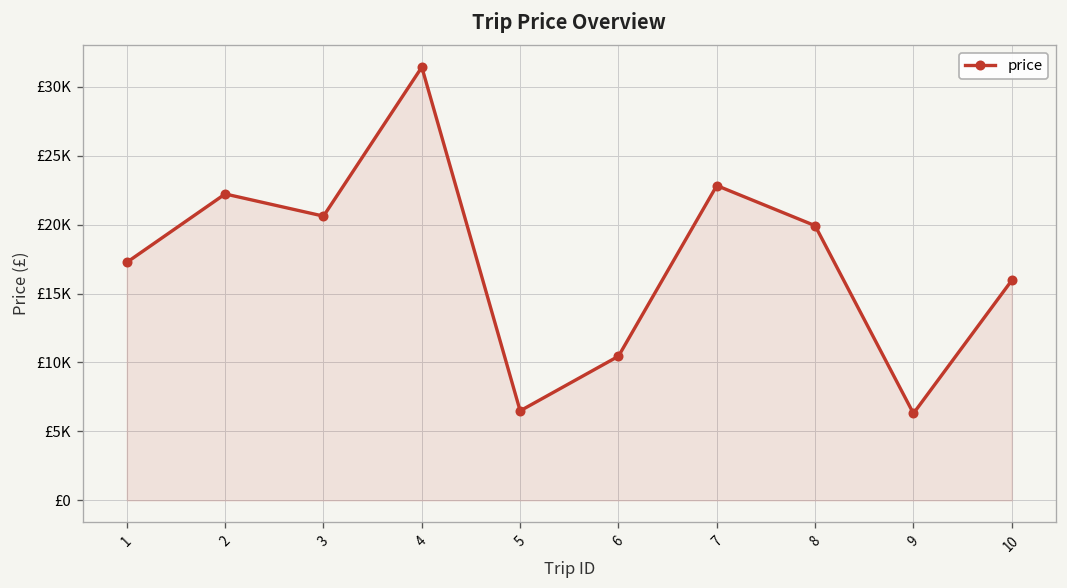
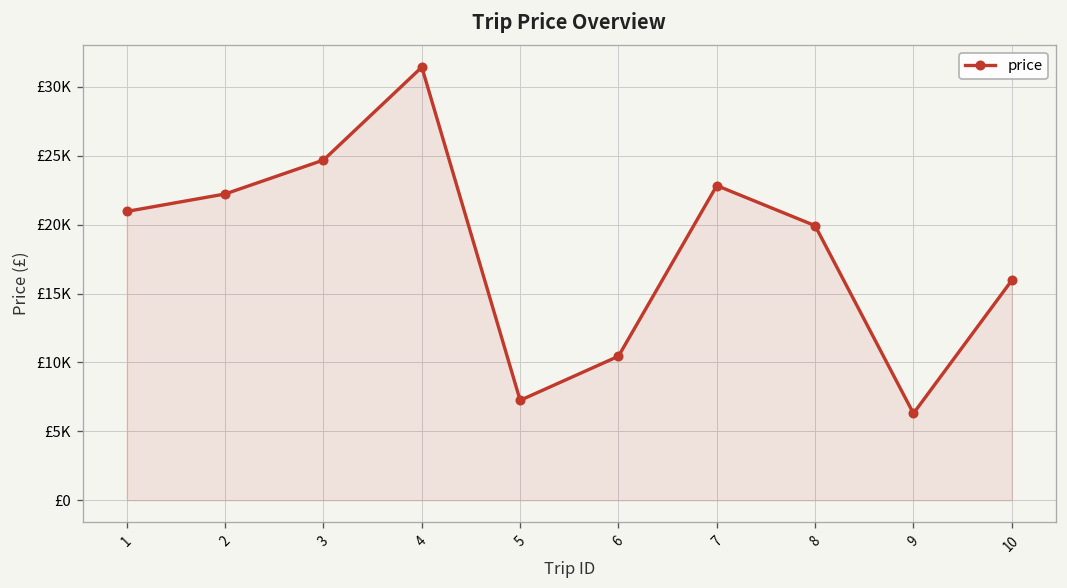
  {
-   "1": "£17300",
+   "1": "£21000",
    "2": "£22200",
-   "3": "£20600",
+   "3": "£24700",
    "4": "£31400",
-   "5": "£6500",
+   "5": "£7300",
    "6": "£10500",
    "7": "£22800",
    "8": "£19900",
    "9": "£6300",
    "10": "£16000"
  }
